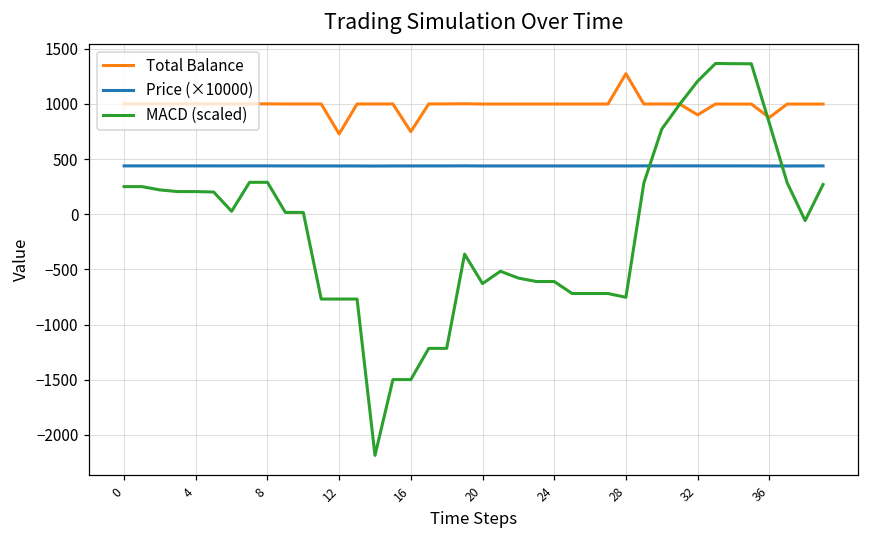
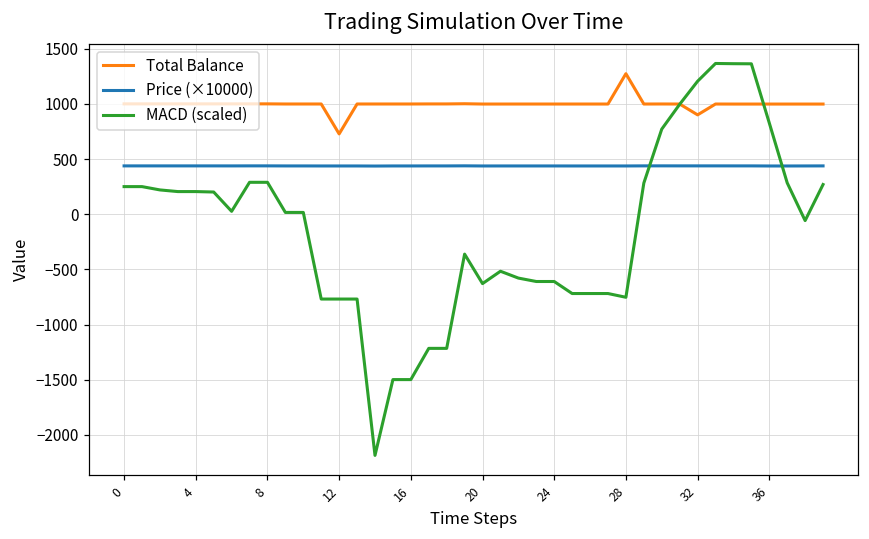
  {
    "Total Balance": {
      "8": 1000,
      "12": 730,
-     "16": 750,
+     "16": 1000,
      "20": 1000,
      "24": 1000,
      "28": 1270,
      "32": 900,
-     "36": 880
+     "36": 1000
    },
    "Price (×10000)": {
      "0": 440,
      "4": 440,
      "8": 440,
      "12": 440,
      "16": 440,
      "20": 440,
      "24": 440,
      "28": 440,
      "32": 440,
      "36": 440
    },
    "MACD (scaled)": {
      "0": 250,
      "4": 210,
      "8": 290,
      "12": -770,
      "16": -1500,
      "20": -630,
      "24": -610,
      "28": -750,
      "32": 1210,
      "36": 830
    }
  }
